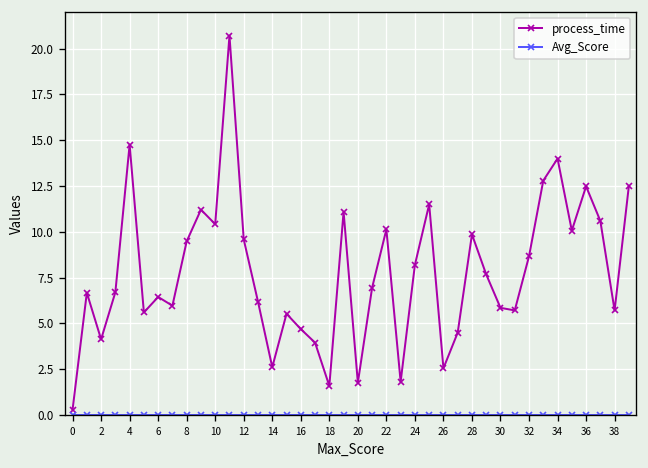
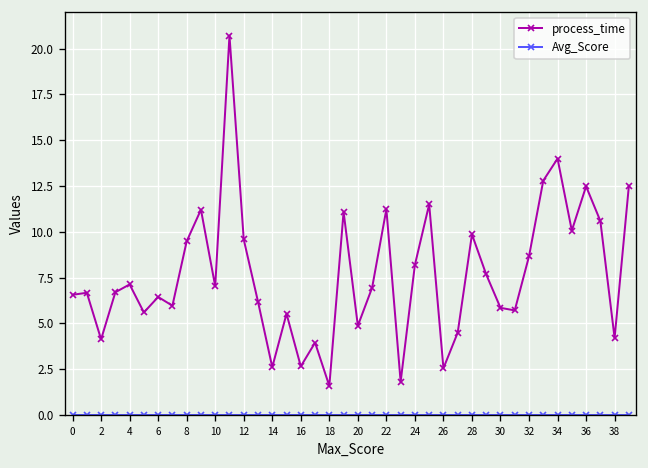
  {
    "process_time": {
-     "0": 0.3,
+     "0": 6.6,
      "2": 4.1,
-     "4": 14.8,
+     "4": 7.1,
      "6": 6.4,
      "8": 9.5,
-     "10": 10.4,
+     "10": 7.0,
      "12": 9.6,
      "14": 2.6,
-     "16": 4.7,
+     "16": 2.6,
      "18": 1.6,
-     "20": 1.8,
-     "22": 10.1,
+     "20": 4.9,
+     "22": 11.2,
      "24": 8.2,
      "26": 2.5,
      "28": 9.9,
      "30": 5.8,
      "32": 8.7,
      "34": 14.0,
      "36": 12.5,
-     "38": 5.7
+     "38": 4.2
    },
    "Avg_Score": {
      "0": 0.0,
      "2": 0.0,
      "4": 0.0,
      "6": 0.0,
      "8": 0.0,
      "10": 0.0,
      "12": 0.0,
      "14": 0.0,
      "16": 0.0,
      "18": 0.0,
      "20": 0.0,
      "22": 0.0,
      "24": 0.0,
      "26": 0.0,
      "28": 0.0,
      "30": 0.0,
      "32": 0.0,
      "34": 0.0,
      "36": 0.0,
      "38": 0.0
    }
  }
